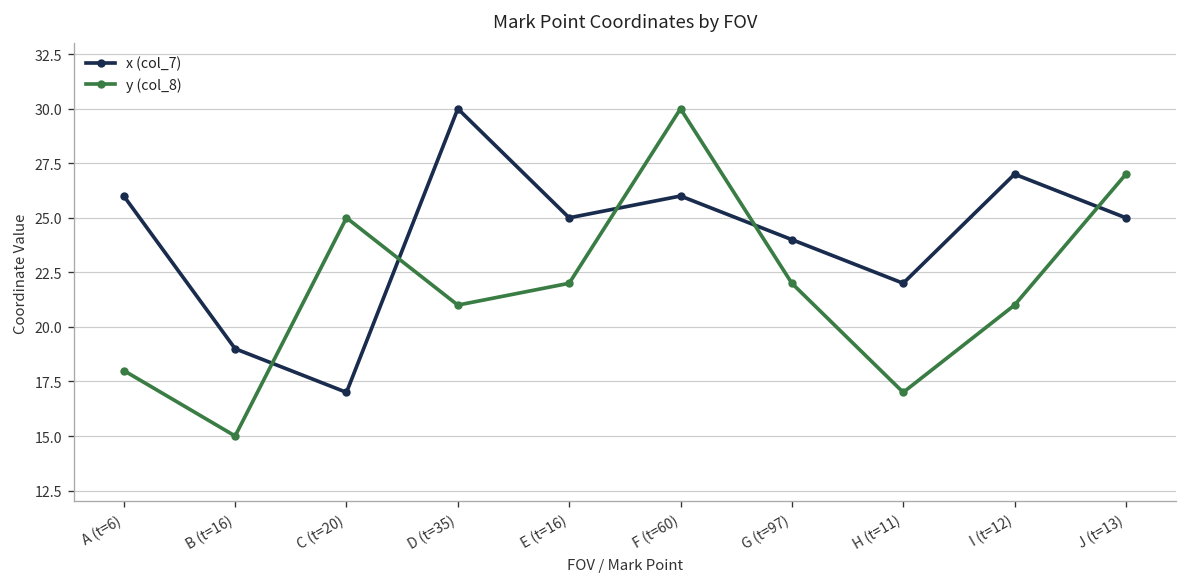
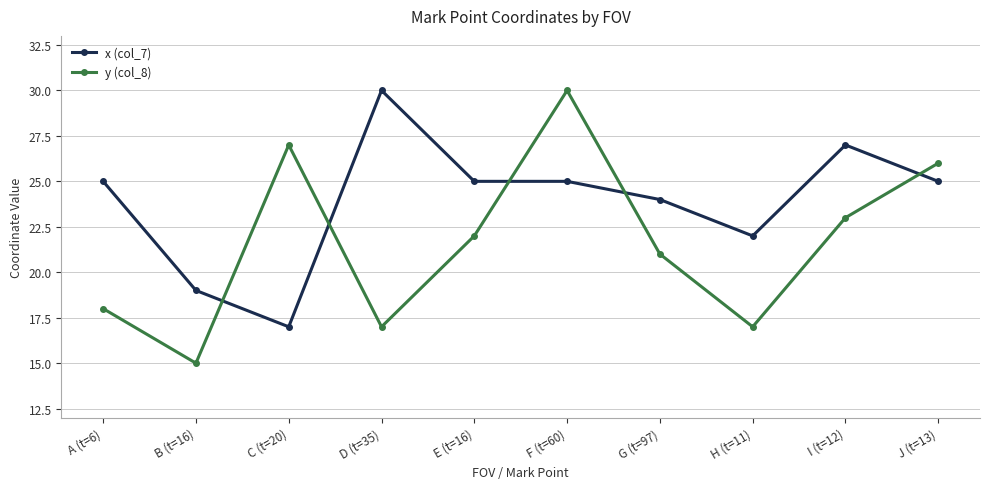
  {
    "x (col_7)": {
-     "A (t=6)": 26,
+     "A (t=6)": 25,
      "B (t=16)": 19,
      "C (t=20)": 17,
      "D (t=35)": 30,
      "E (t=16)": 25,
-     "F (t=60)": 26,
+     "F (t=60)": 25,
      "G (t=97)": 24,
      "H (t=11)": 22,
      "I (t=12)": 27,
      "J (t=13)": 25
    },
    "y (col_8)": {
      "A (t=6)": 18,
      "B (t=16)": 15,
-     "C (t=20)": 25,
-     "D (t=35)": 21,
+     "C (t=20)": 27,
+     "D (t=35)": 17,
      "E (t=16)": 22,
      "F (t=60)": 30,
-     "G (t=97)": 22,
+     "G (t=97)": 21,
      "H (t=11)": 17,
-     "I (t=12)": 21,
-     "J (t=13)": 27
+     "I (t=12)": 23,
+     "J (t=13)": 26
    }
  }
